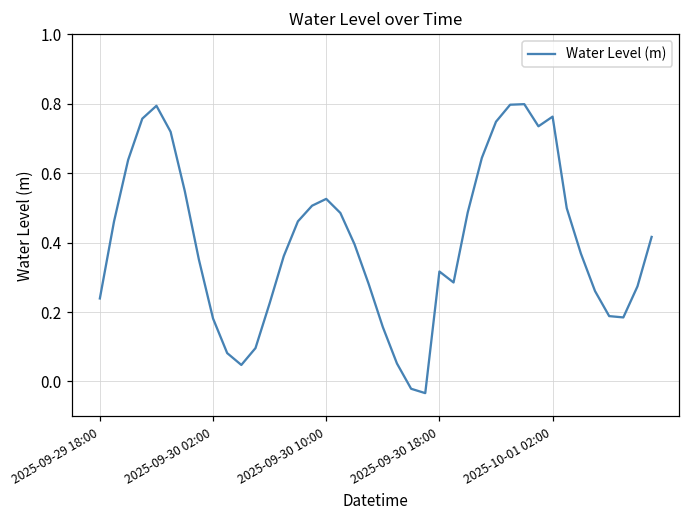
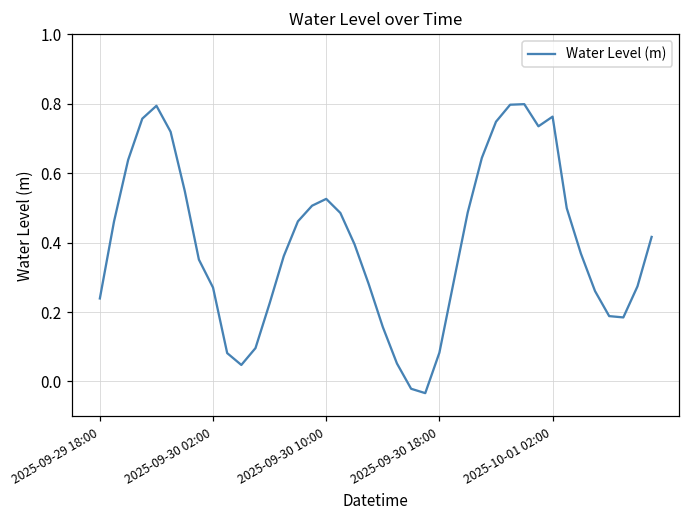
  {
    "2025-09-29 18:00": 0.24,
-   "2025-09-30 02:00": 0.18,
+   "2025-09-30 02:00": 0.27,
    "2025-09-30 10:00": 0.53,
-   "2025-09-30 18:00": 0.32,
+   "2025-09-30 18:00": 0.08,
    "2025-10-01 02:00": 0.76
  }
